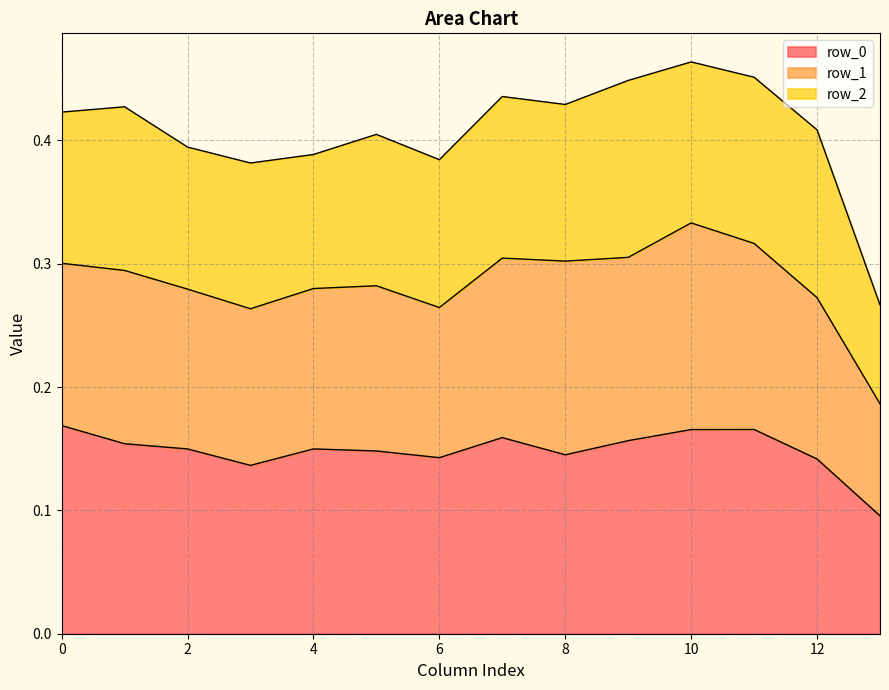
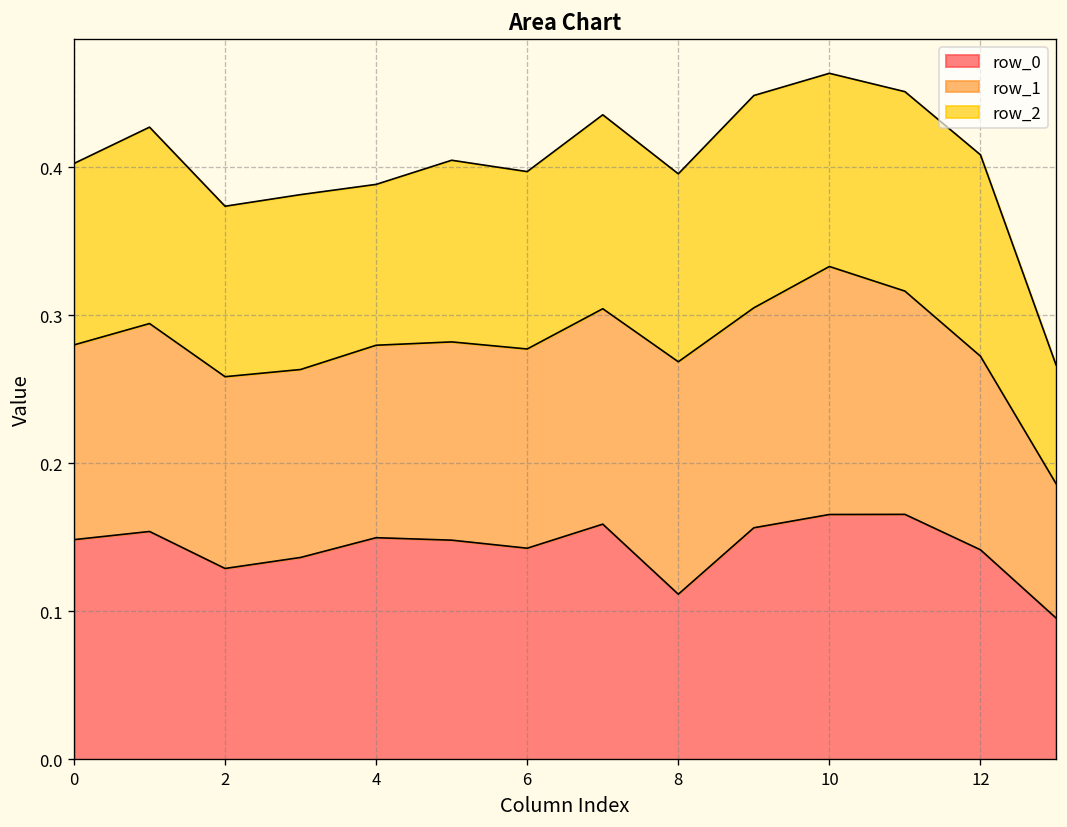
  {
    "row_0": {
-     "0": 0.169,
-     "2": 0.150,
+     "0": 0.148,
+     "2": 0.129,
      "4": 0.150,
      "6": 0.143,
-     "8": 0.145,
+     "8": 0.112,
      "10": 0.165,
      "12": 0.142
    },
    "row_1": {
      "0": 0.132,
      "2": 0.130,
      "4": 0.130,
-     "6": 0.122,
+     "6": 0.135,
      "8": 0.157,
      "10": 0.168,
      "12": 0.131
    },
    "row_2": {
      "0": 0.123,
      "2": 0.115,
      "4": 0.109,
      "6": 0.120,
      "8": 0.127,
      "10": 0.131,
      "12": 0.136
    }
  }
